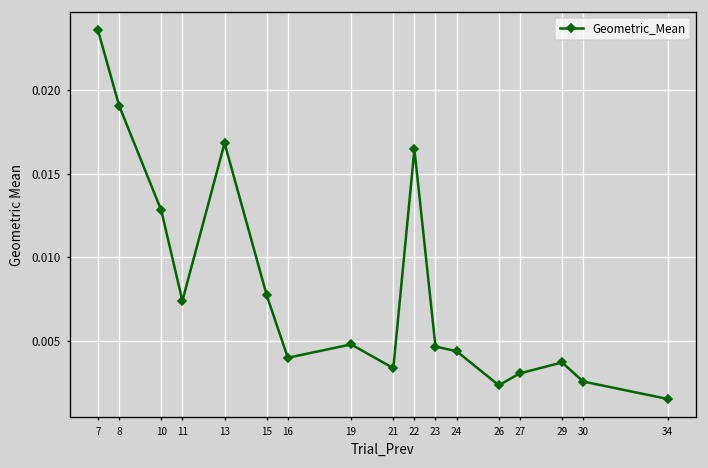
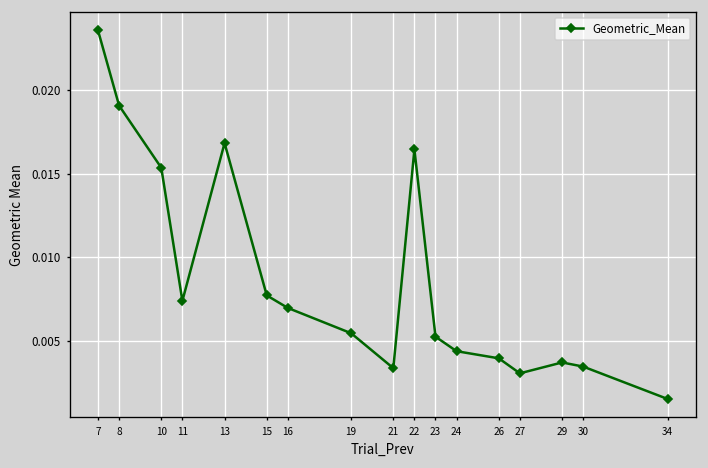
  {
    "7": 0.0236,
    "8": 0.0191,
-   "10": 0.0128,
+   "10": 0.0154,
    "11": 0.0074,
    "13": 0.0168,
    "15": 0.0077,
-   "16": 0.0040,
-   "19": 0.0048,
+   "16": 0.0070,
+   "19": 0.0055,
    "21": 0.0034,
    "22": 0.0165,
-   "23": 0.0047,
+   "23": 0.0052,
    "24": 0.0044,
-   "26": 0.0023,
+   "26": 0.0040,
    "27": 0.0031,
    "29": 0.0037,
-   "30": 0.0026,
+   "30": 0.0035,
    "34": 0.0015
  }
